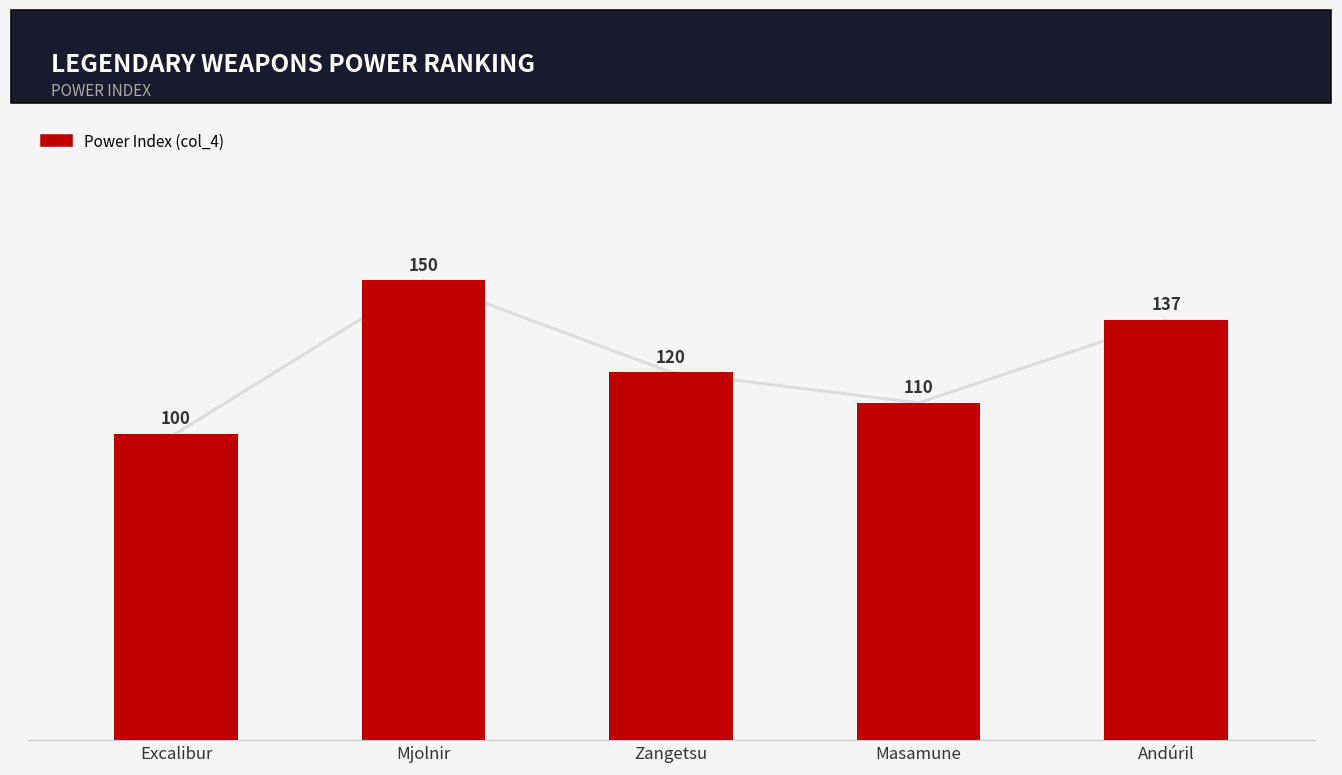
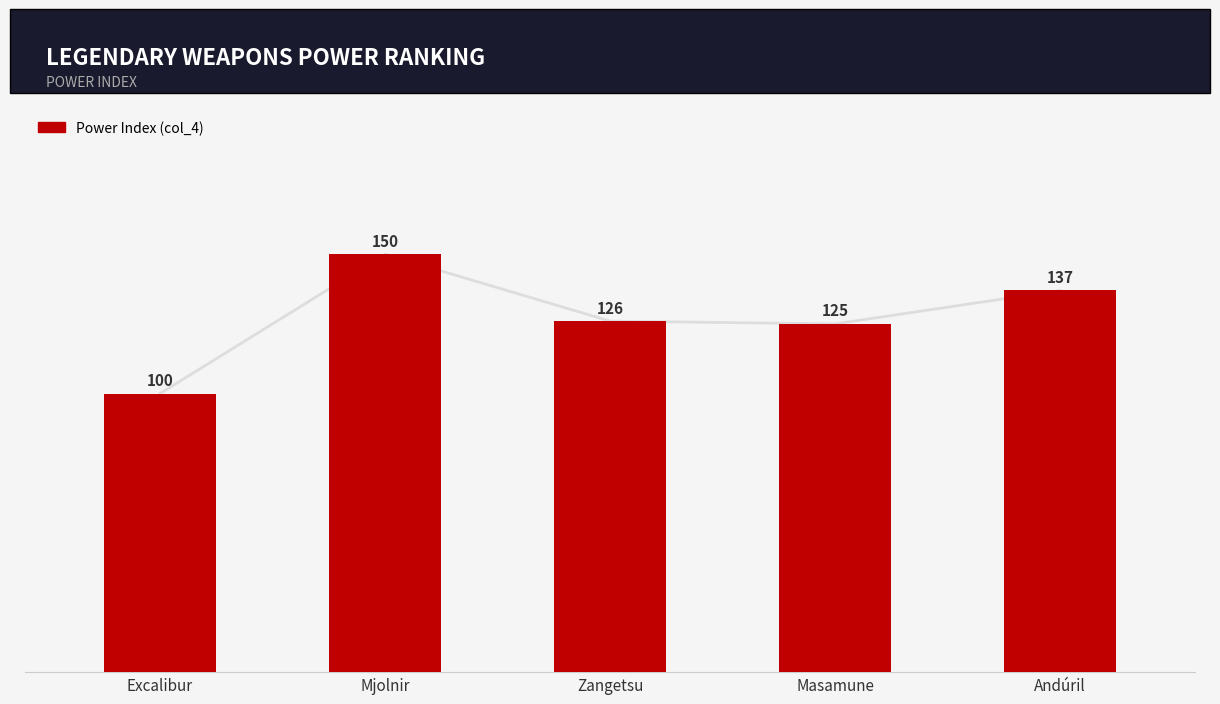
  {
    "Excalibur": 100,
    "Mjolnir": 150,
-   "Zangetsu": 120,
-   "Masamune": 110,
+   "Zangetsu": 126,
+   "Masamune": 125,
    "Andúril": 137
  }
